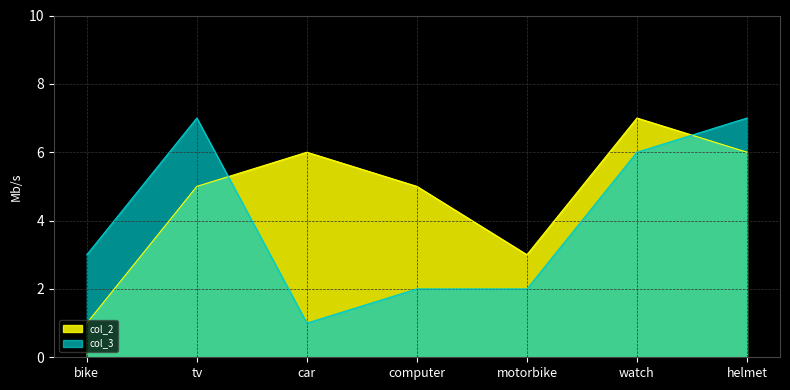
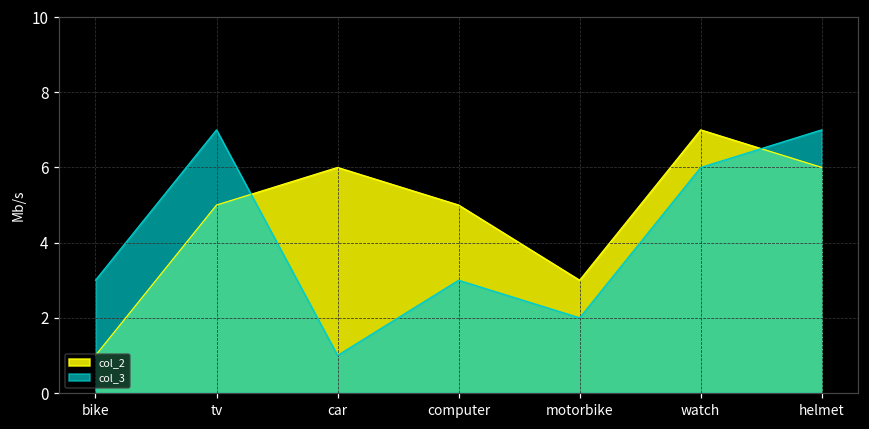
  {
    "col_2": {
      "tv": 5,
      "car": 6,
      "computer": 5,
      "motorbike": 3,
      "watch": 7,
      "helmet": 6
    },
    "col_3": {
      "bike": 3,
      "tv": 7,
      "car": 1,
-     "computer": 2,
+     "computer": 3,
      "motorbike": 2,
      "watch": 6,
      "helmet": 7
    }
  }
